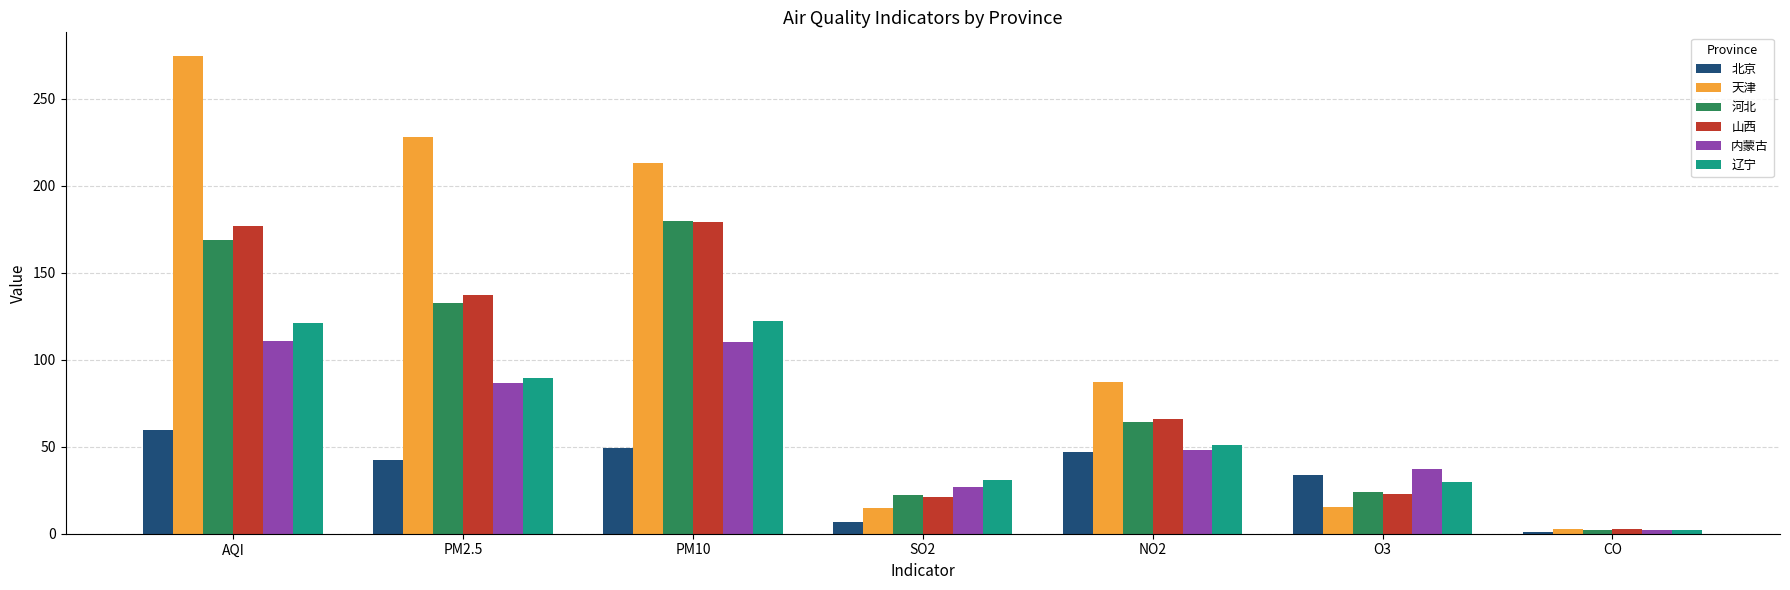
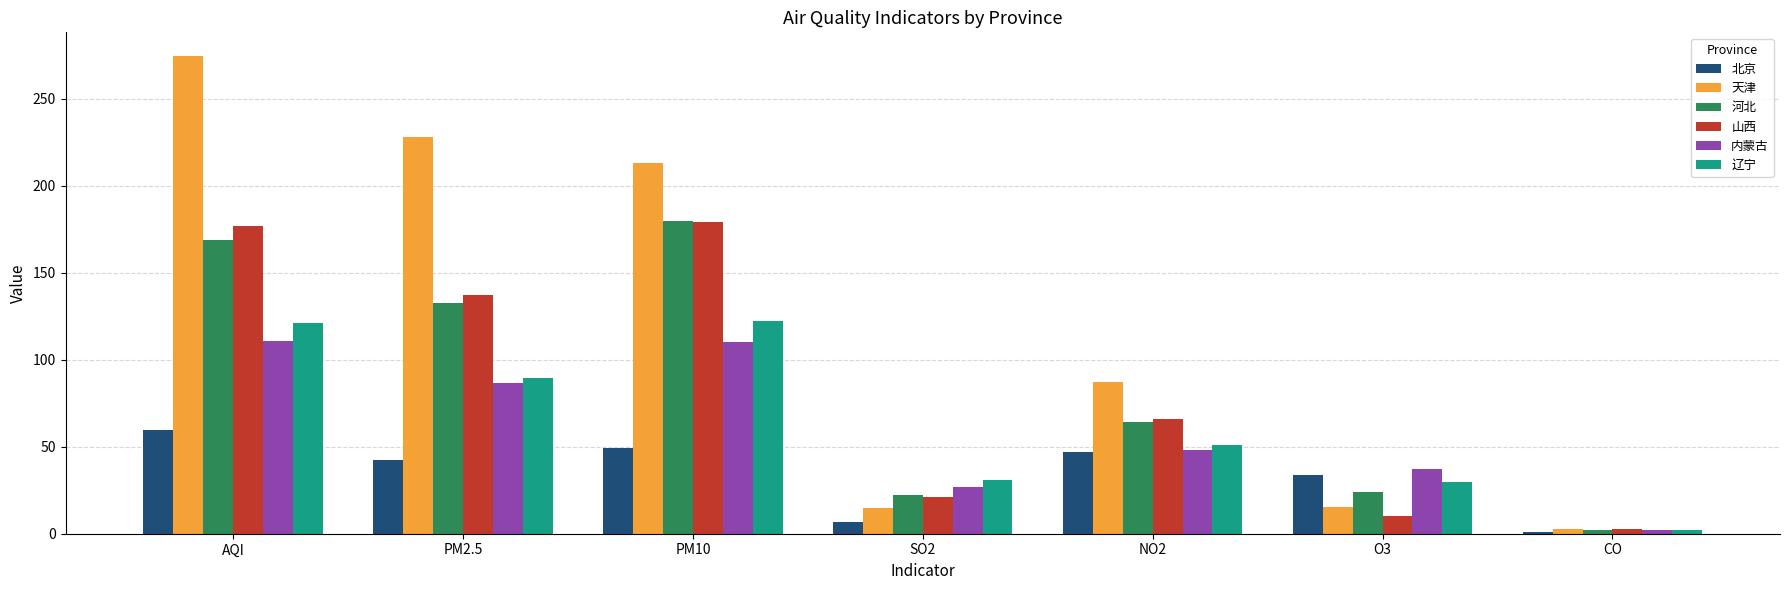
  {
    "北京": {
      "AQI": 59,
      "PM2.5": 43,
      "PM10": 49,
      "SO2": 7,
      "NO2": 47,
      "O3": 34
    },
    "天津": {
      "AQI": 275,
      "PM2.5": 228,
      "PM10": 213,
      "SO2": 15,
      "NO2": 87,
      "O3": 15,
      "CO": 3
    },
    "山西": {
      "AQI": 177,
      "PM2.5": 137,
      "PM10": 179,
      "SO2": 21,
      "NO2": 66,
-     "O3": 23,
+     "O3": 10,
      "CO": 2
    },
    "内蒙古": {
      "AQI": 111,
      "PM2.5": 87,
      "PM10": 110,
      "SO2": 27,
      "NO2": 48,
      "O3": 37,
      "CO": 2
    }
  }
